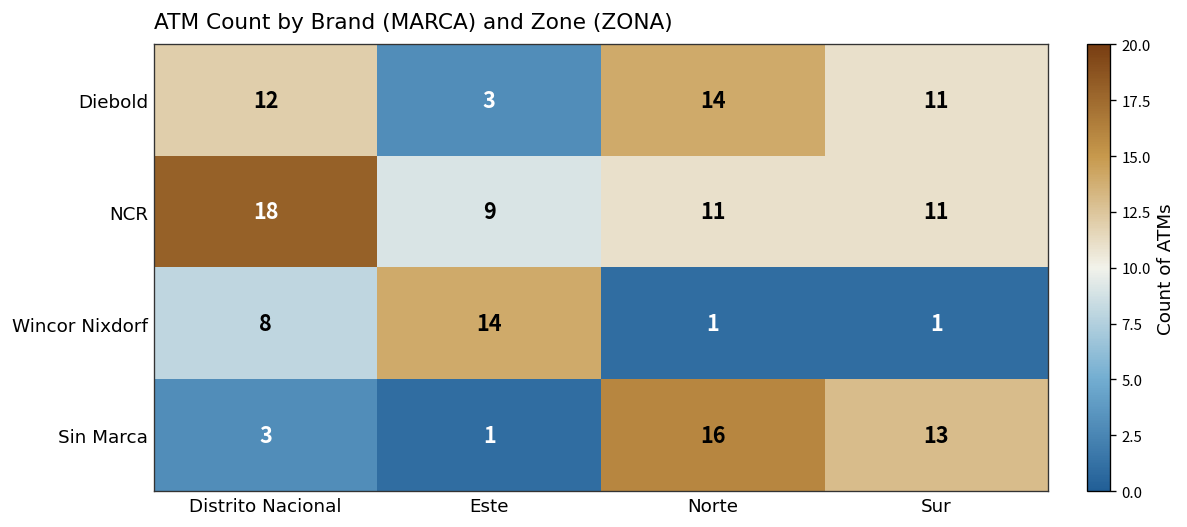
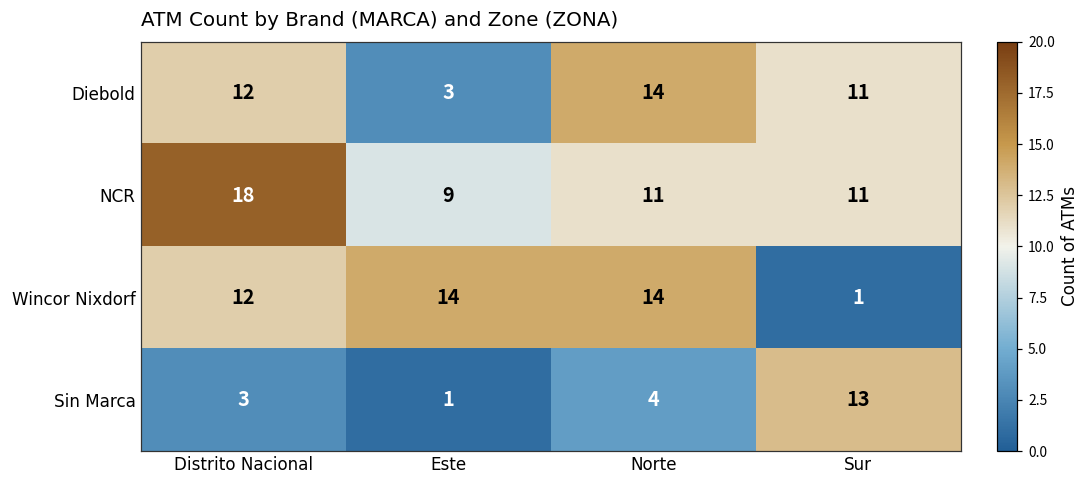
  {
    "Diebold": {
      "Distrito Nacional": 12,
      "Este": 3,
      "Norte": 14,
      "Sur": 11
    },
    "NCR": {
      "Distrito Nacional": 18,
      "Este": 9,
      "Norte": 11,
      "Sur": 11
    },
    "Wincor Nixdorf": {
-     "Distrito Nacional": 8,
+     "Distrito Nacional": 12,
      "Este": 14,
-     "Norte": 1,
+     "Norte": 14,
      "Sur": 1
    },
    "Sin Marca": {
      "Distrito Nacional": 3,
      "Este": 1,
-     "Norte": 16,
+     "Norte": 4,
      "Sur": 13
    }
  }
